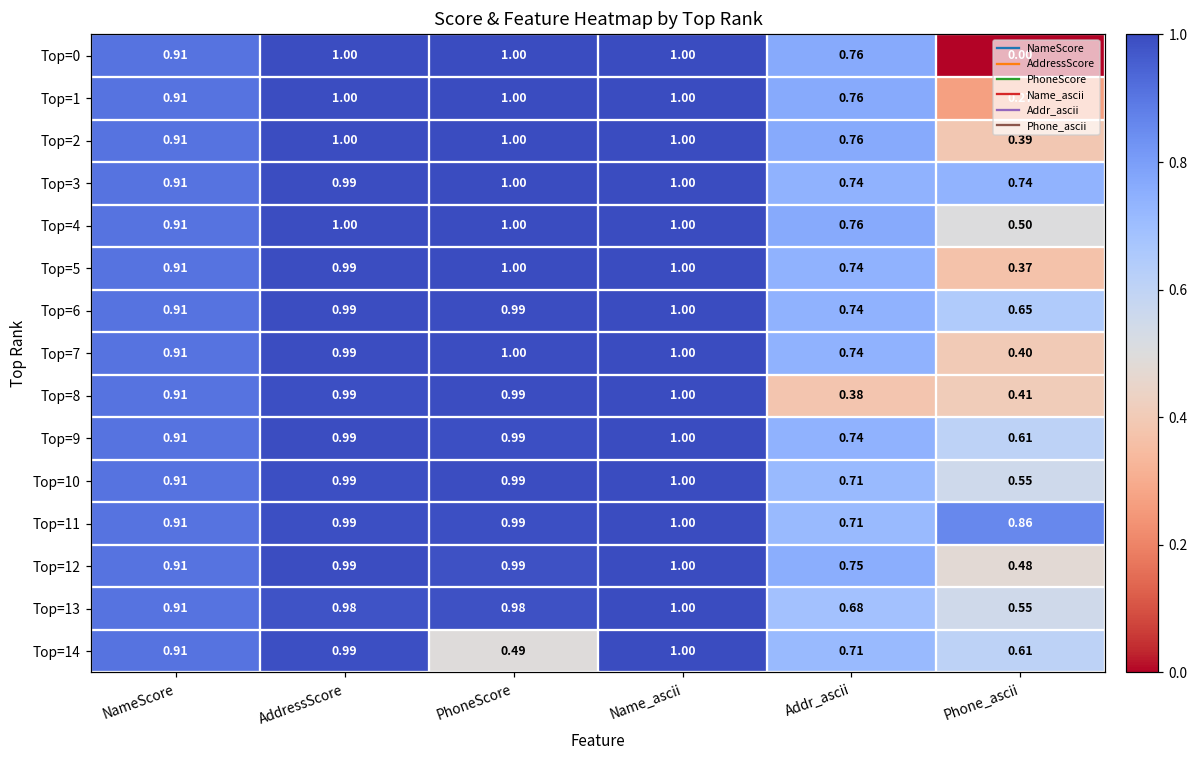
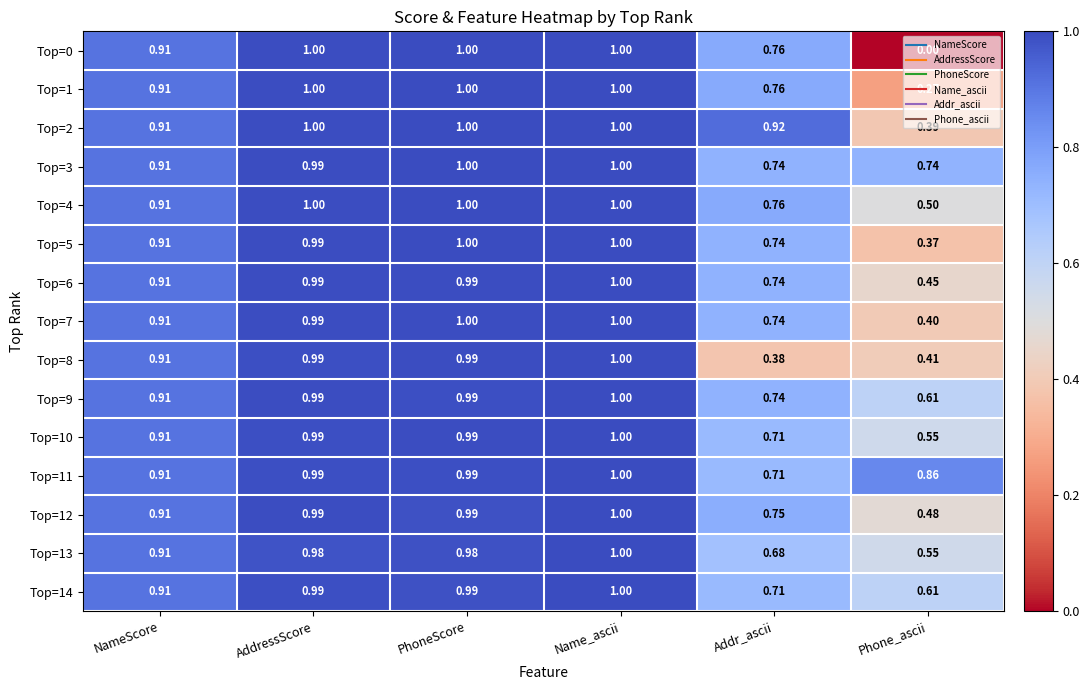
  {
    "Top=0": {
      "NameScore": 0.91,
      "AddressScore": 1.00,
      "PhoneScore": 1.00,
      "Name_ascii": 1.00,
      "Addr_ascii": 0.76
    },
    "Top=1": {
      "NameScore": 0.91,
      "AddressScore": 1.00,
      "PhoneScore": 1.00,
      "Name_ascii": 1.00,
      "Addr_ascii": 0.76
    },
    "Top=2": {
      "NameScore": 0.91,
      "AddressScore": 1.00,
      "PhoneScore": 1.00,
      "Name_ascii": 1.00,
-     "Addr_ascii": 0.76
+     "Addr_ascii": 0.92
    },
    "Top=3": {
      "NameScore": 0.91,
      "AddressScore": 0.99,
      "PhoneScore": 1.00,
      "Name_ascii": 1.00,
      "Addr_ascii": 0.74,
      "Phone_ascii": 0.74
    },
    "Top=4": {
      "NameScore": 0.91,
      "AddressScore": 1.00,
      "PhoneScore": 1.00,
      "Name_ascii": 1.00,
      "Addr_ascii": 0.76,
      "Phone_ascii": 0.50
    },
    "Top=5": {
      "NameScore": 0.91,
      "AddressScore": 0.99,
      "PhoneScore": 1.00,
      "Name_ascii": 1.00,
      "Addr_ascii": 0.74,
      "Phone_ascii": 0.37
    },
    "Top=6": {
      "NameScore": 0.91,
      "AddressScore": 0.99,
      "PhoneScore": 0.99,
      "Name_ascii": 1.00,
      "Addr_ascii": 0.74,
-     "Phone_ascii": 0.65
+     "Phone_ascii": 0.45
    },
    "Top=7": {
      "NameScore": 0.91,
      "AddressScore": 0.99,
      "PhoneScore": 1.00,
      "Name_ascii": 1.00,
      "Addr_ascii": 0.74,
      "Phone_ascii": 0.40
    },
    "Top=8": {
      "NameScore": 0.91,
      "AddressScore": 0.99,
      "PhoneScore": 0.99,
      "Name_ascii": 1.00,
      "Addr_ascii": 0.38,
      "Phone_ascii": 0.41
    },
    "Top=9": {
      "NameScore": 0.91,
      "AddressScore": 0.99,
      "PhoneScore": 0.99,
      "Name_ascii": 1.00,
      "Addr_ascii": 0.74,
      "Phone_ascii": 0.61
    },
    "Top=10": {
      "NameScore": 0.91,
      "AddressScore": 0.99,
      "PhoneScore": 0.99,
      "Name_ascii": 1.00,
      "Addr_ascii": 0.71,
      "Phone_ascii": 0.55
    },
    "Top=11": {
      "NameScore": 0.91,
      "AddressScore": 0.99,
      "PhoneScore": 0.99,
      "Name_ascii": 1.00,
      "Addr_ascii": 0.71,
      "Phone_ascii": 0.86
    },
    "Top=12": {
      "NameScore": 0.91,
      "AddressScore": 0.99,
      "PhoneScore": 0.99,
      "Name_ascii": 1.00,
      "Addr_ascii": 0.75,
      "Phone_ascii": 0.48
    },
    "Top=13": {
      "NameScore": 0.91,
      "AddressScore": 0.98,
      "PhoneScore": 0.98,
      "Name_ascii": 1.00,
      "Addr_ascii": 0.68,
      "Phone_ascii": 0.55
    },
    "Top=14": {
      "NameScore": 0.91,
      "AddressScore": 0.99,
-     "PhoneScore": 0.49,
+     "PhoneScore": 0.99,
      "Name_ascii": 1.00,
      "Addr_ascii": 0.71,
      "Phone_ascii": 0.61
    }
  }
